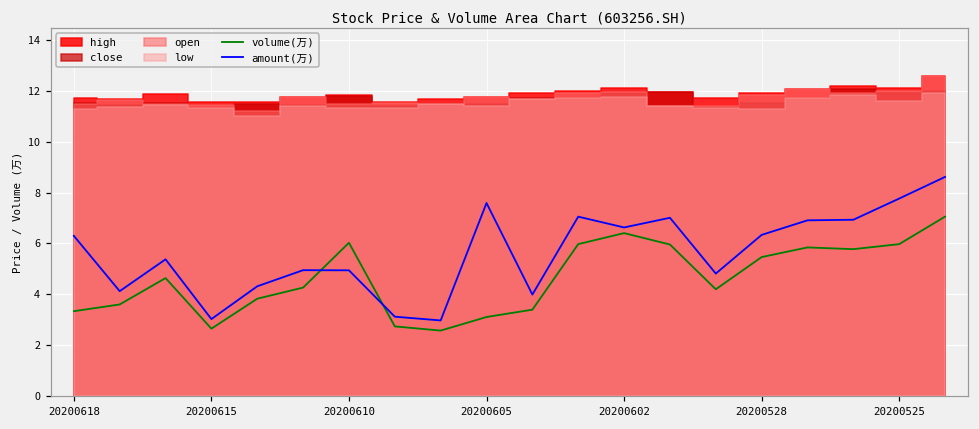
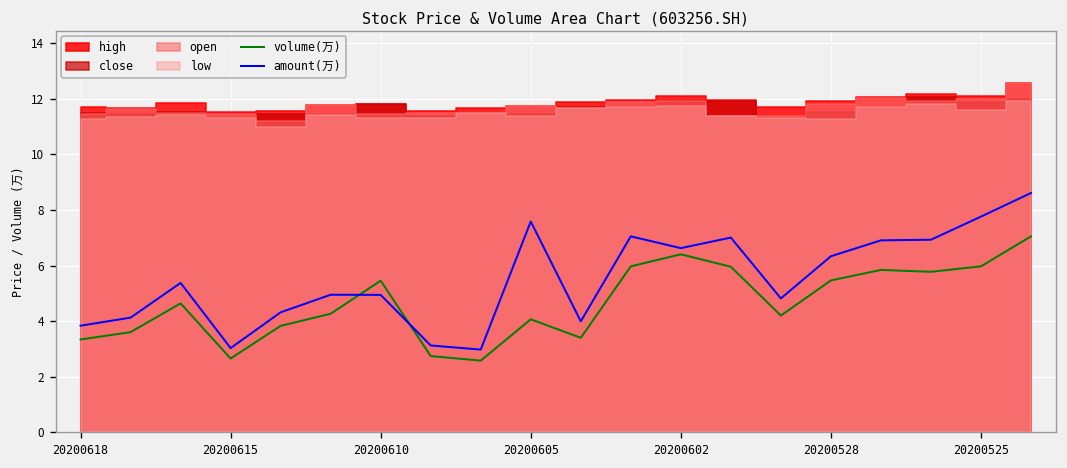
  {
    "volume(万)": {
      "20200618": 3.3,
      "20200615": 2.7,
-     "20200610": 6.0,
-     "20200605": 3.1,
+     "20200610": 5.5,
+     "20200605": 4.1,
      "20200602": 6.4,
      "20200528": 5.5,
      "20200525": 6.0
    },
    "amount(万)": {
-     "20200618": 6.3,
+     "20200618": 3.8,
      "20200615": 3.0,
      "20200610": 4.9,
      "20200605": 7.6,
      "20200602": 6.6,
      "20200528": 6.3,
      "20200525": 7.8
    }
  }
